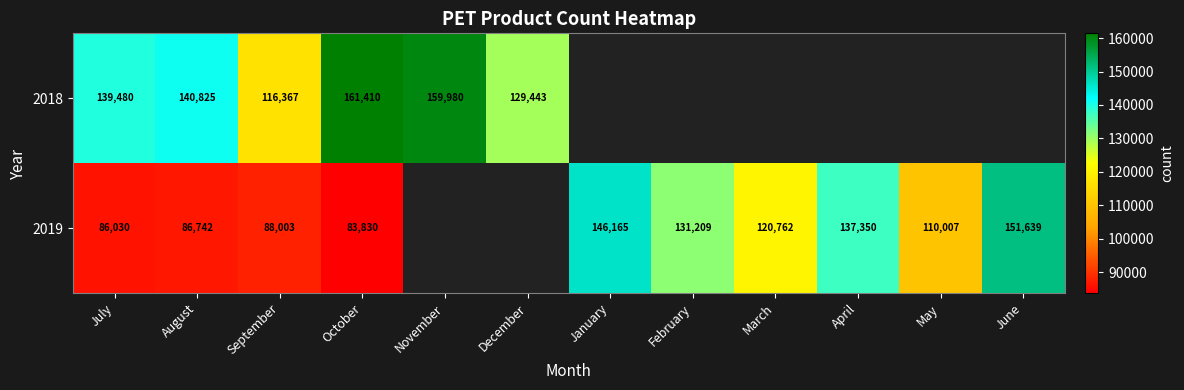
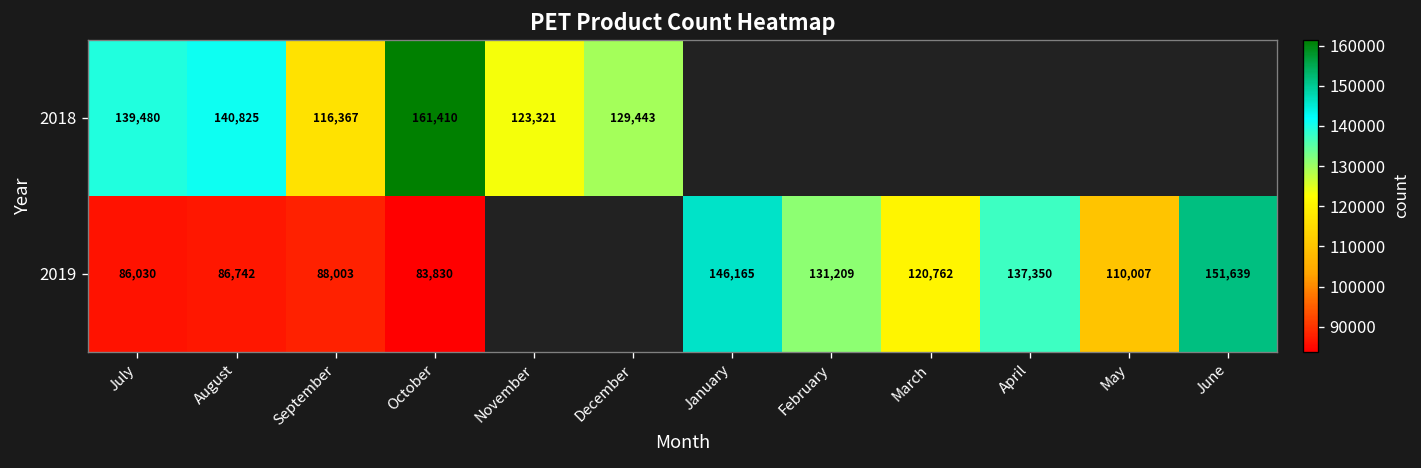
  {
    "2018": {
      "July": "139,480",
      "August": "140,825",
      "September": "116,367",
      "October": "161,410",
-     "November": "159,980",
+     "November": "123,321",
      "December": "129,443"
    },
    "2019": {
      "July": "86,030",
      "August": "86,742",
      "September": "88,003",
      "October": "83,830",
      "January": "146,165",
      "February": "131,209",
      "March": "120,762",
      "April": "137,350",
      "May": "110,007",
      "June": "151,639"
    }
  }
